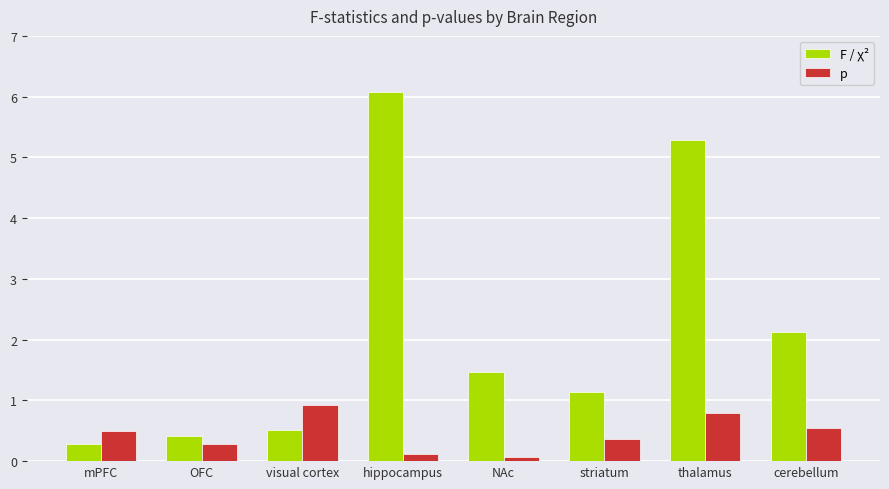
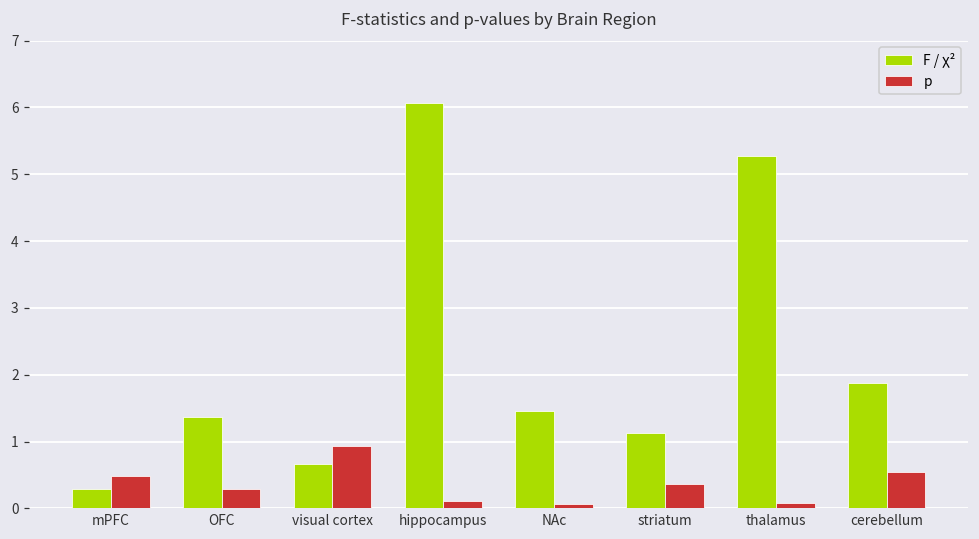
  {
    "F / χ²": {
      "mPFC": 0.3,
-     "OFC": 0.4,
-     "visual cortex": 0.5,
+     "OFC": 1.4,
+     "visual cortex": 0.7,
      "hippocampus": 6.1,
      "NAc": 1.5,
      "striatum": 1.1,
      "thalamus": 5.3,
-     "cerebellum": 2.1
+     "cerebellum": 1.9
    },
    "p": {
      "mPFC": 0.5,
      "OFC": 0.3,
      "visual cortex": 0.9,
      "hippocampus": 0.1,
      "NAc": 0.1,
      "striatum": 0.4,
-     "thalamus": 0.8,
+     "thalamus": 0.1,
      "cerebellum": 0.6
    }
  }
